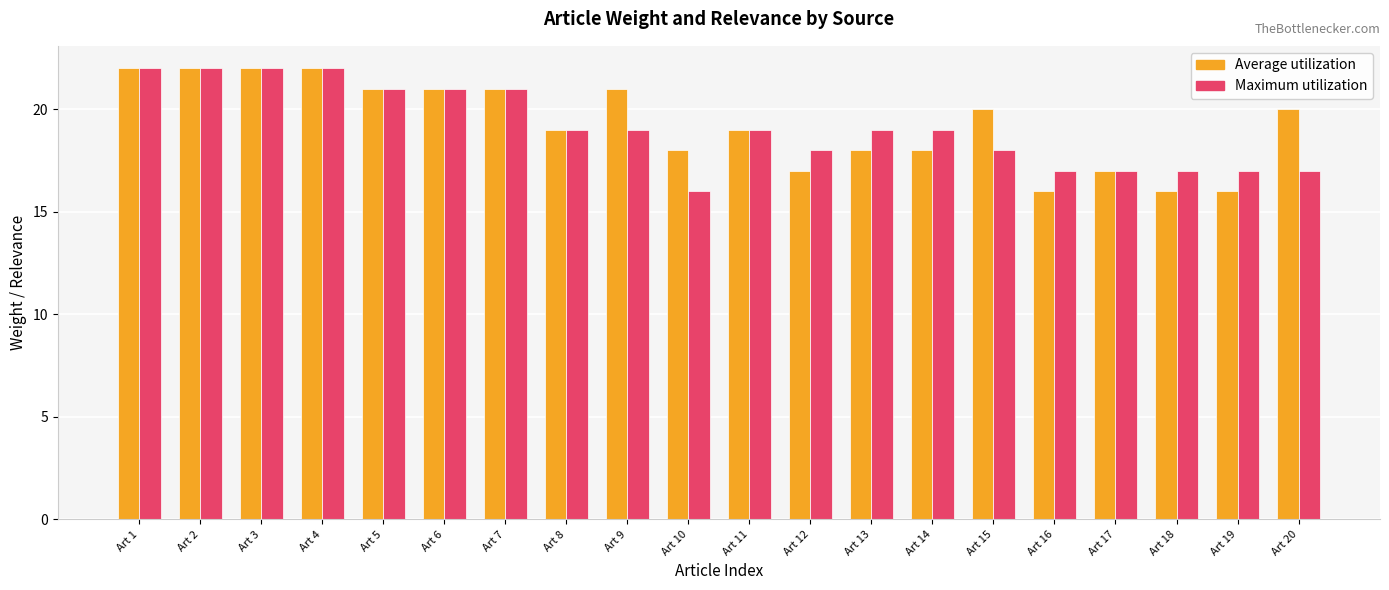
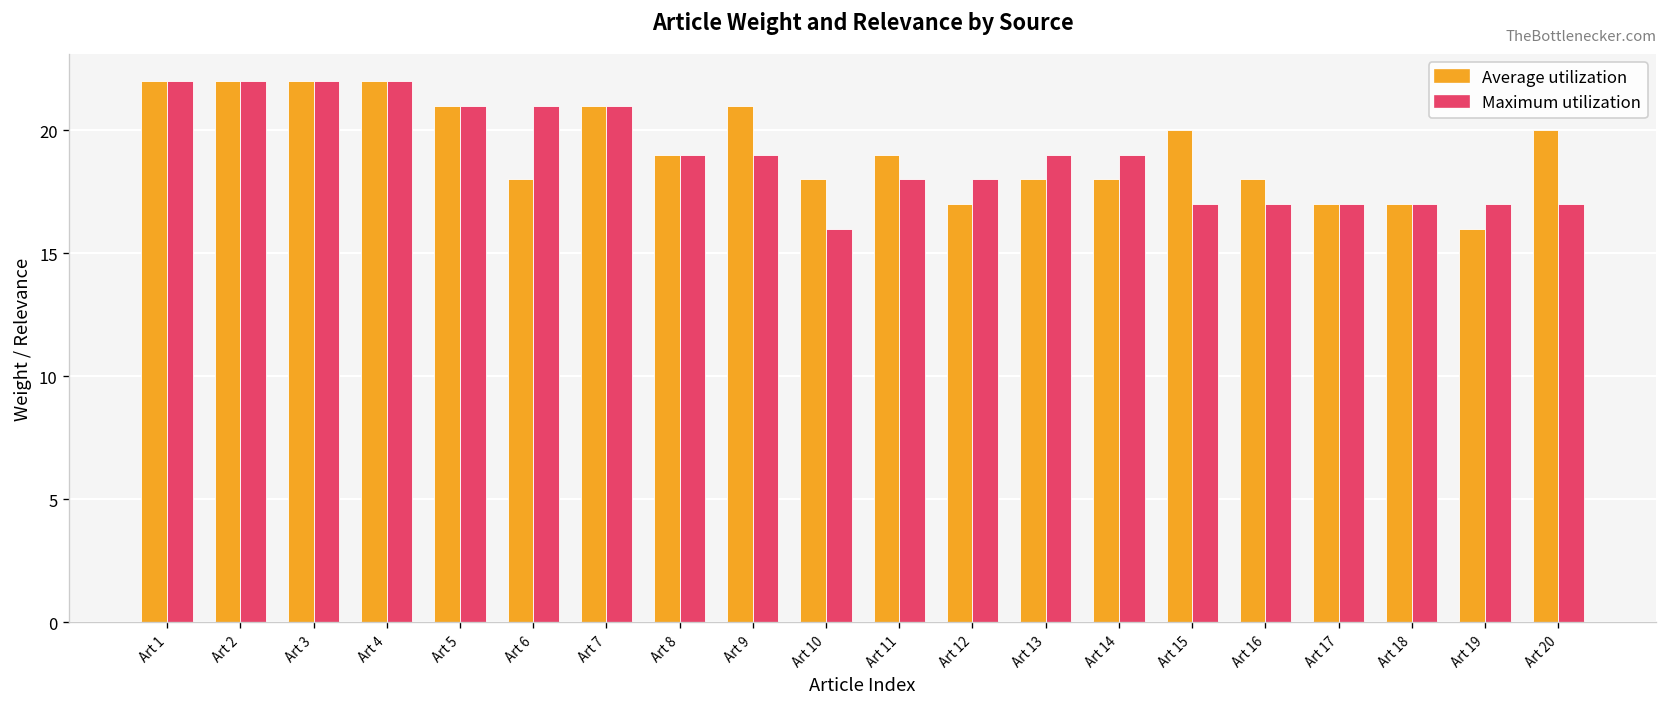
  {
    "Average utilization": {
      "Art 1": 22,
      "Art 2": 22,
      "Art 3": 22,
      "Art 4": 22,
      "Art 5": 21,
-     "Art 6": 21,
+     "Art 6": 18,
      "Art 7": 21,
      "Art 8": 19,
      "Art 9": 21,
      "Art 10": 18,
      "Art 11": 19,
      "Art 12": 17,
      "Art 13": 18,
      "Art 14": 18,
      "Art 15": 20,
-     "Art 16": 16,
+     "Art 16": 18,
      "Art 17": 17,
-     "Art 18": 16,
+     "Art 18": 17,
      "Art 19": 16,
      "Art 20": 20
    },
    "Maximum utilization": {
      "Art 1": 22,
      "Art 2": 22,
      "Art 3": 22,
      "Art 4": 22,
      "Art 5": 21,
      "Art 6": 21,
      "Art 7": 21,
      "Art 8": 19,
      "Art 9": 19,
      "Art 10": 16,
-     "Art 11": 19,
+     "Art 11": 18,
      "Art 12": 18,
      "Art 13": 19,
      "Art 14": 19,
-     "Art 15": 18,
+     "Art 15": 17,
      "Art 16": 17,
      "Art 17": 17,
      "Art 18": 17,
      "Art 19": 17,
      "Art 20": 17
    }
  }
